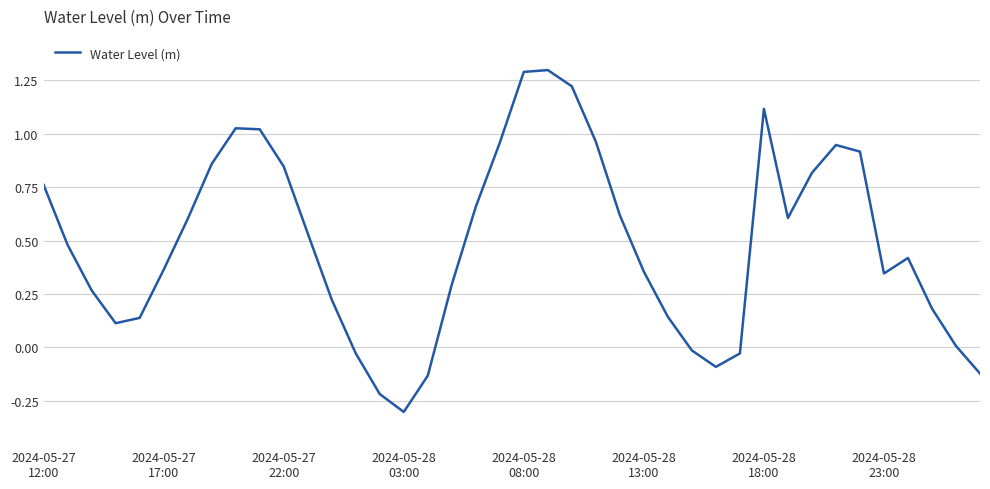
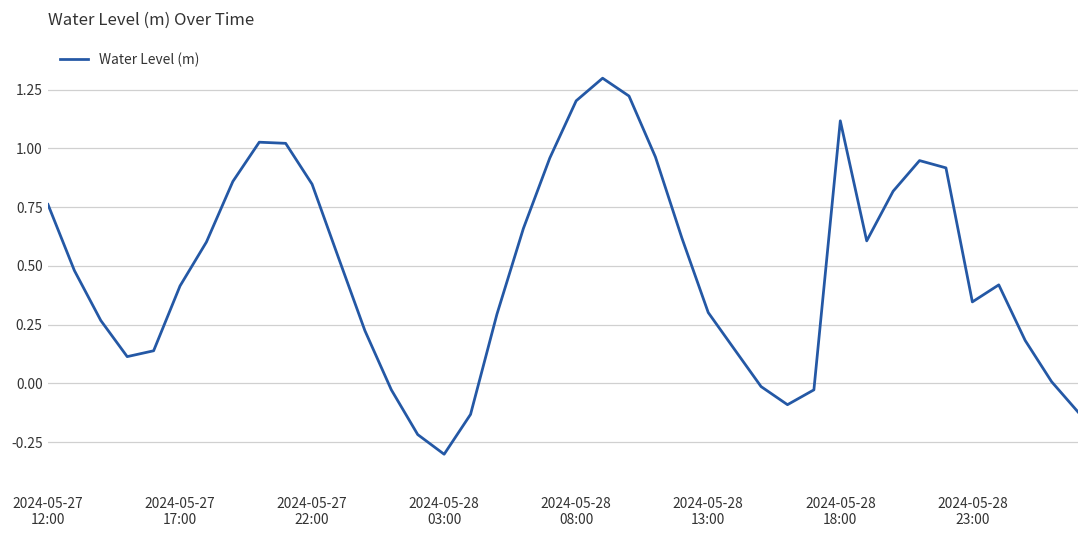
  {
    "2024-05-27 12:00": 0.76,
-   "2024-05-27 17:00": 0.36,
+   "2024-05-27 17:00": 0.41,
    "2024-05-27 22:00": 0.85,
    "2024-05-28 03:00": -0.30,
-   "2024-05-28 08:00": 1.29,
-   "2024-05-28 13:00": 0.35,
+   "2024-05-28 08:00": 1.20,
+   "2024-05-28 13:00": 0.30,
    "2024-05-28 18:00": 1.12,
    "2024-05-28 23:00": 0.35
  }
